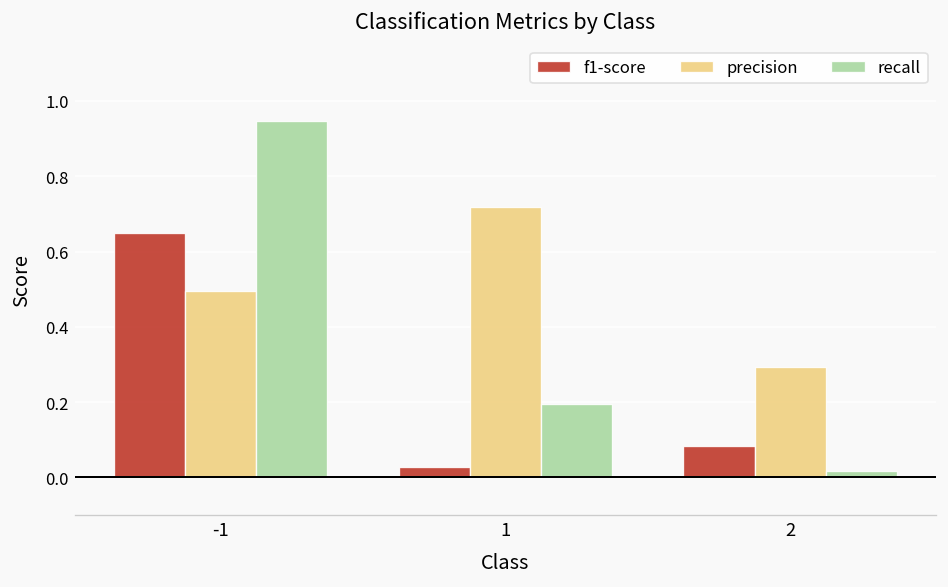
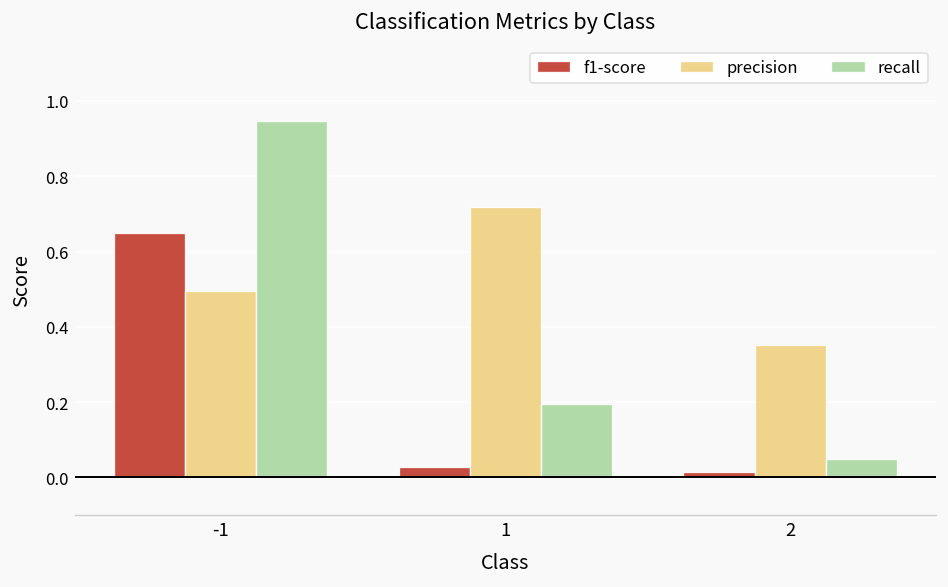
  {
    "f1-score": {
      "-1": 0.65,
      "1": 0.03,
-     "2": 0.08
+     "2": 0.02
    },
    "precision": {
      "-1": 0.49,
      "1": 0.72,
-     "2": 0.29
+     "2": 0.35
    },
    "recall": {
      "-1": 0.95,
      "1": 0.19,
-     "2": 0.02
+     "2": 0.05
    }
  }
